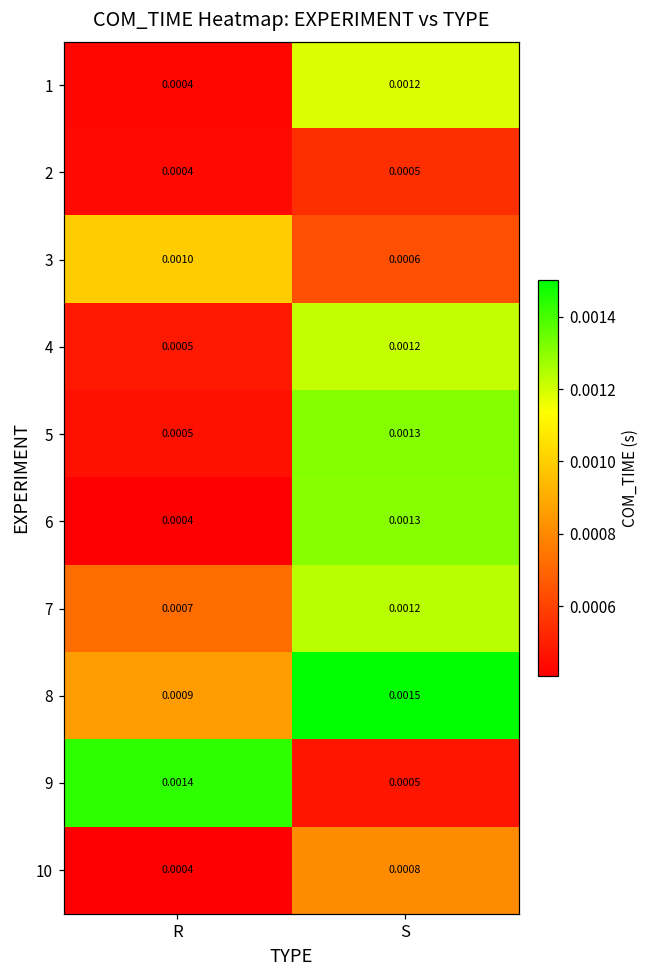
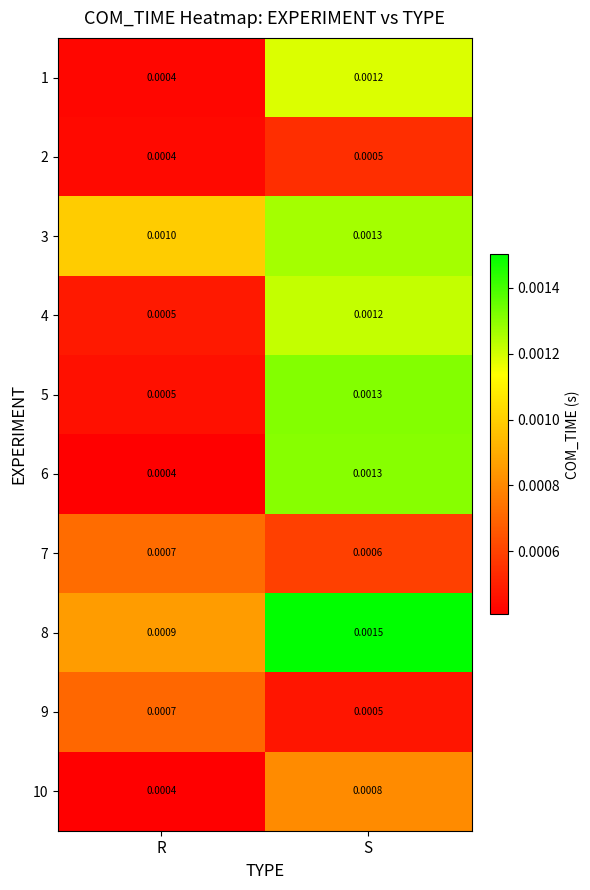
  {
    "1": {
      "R": 0.0004,
      "S": 0.0012
    },
    "2": {
      "R": 0.0004,
      "S": 0.0005
    },
    "3": {
      "R": 0.0010,
-     "S": 0.0006
+     "S": 0.0013
    },
    "4": {
      "R": 0.0005,
      "S": 0.0012
    },
    "5": {
      "R": 0.0005,
      "S": 0.0013
    },
    "6": {
      "R": 0.0004,
      "S": 0.0013
    },
    "7": {
      "R": 0.0007,
-     "S": 0.0012
+     "S": 0.0006
    },
    "8": {
      "R": 0.0009,
      "S": 0.0015
    },
    "9": {
-     "R": 0.0014,
+     "R": 0.0007,
      "S": 0.0005
    },
    "10": {
      "R": 0.0004,
      "S": 0.0008
    }
  }
